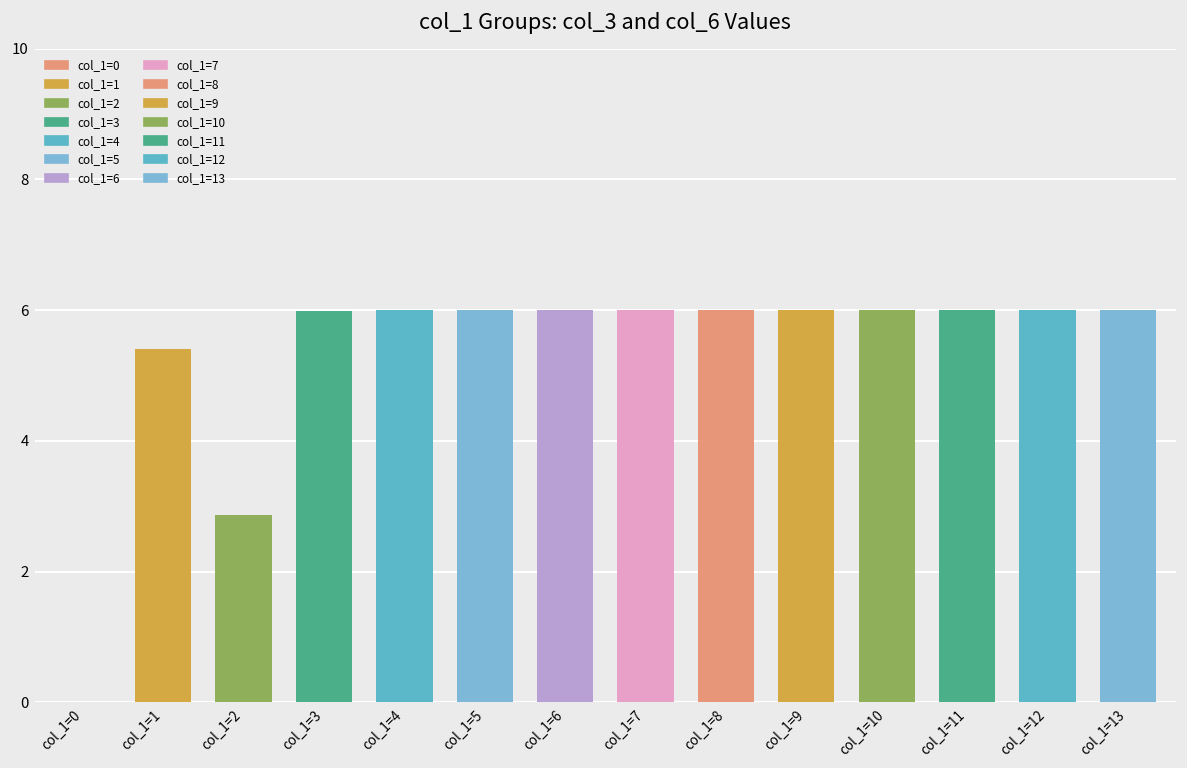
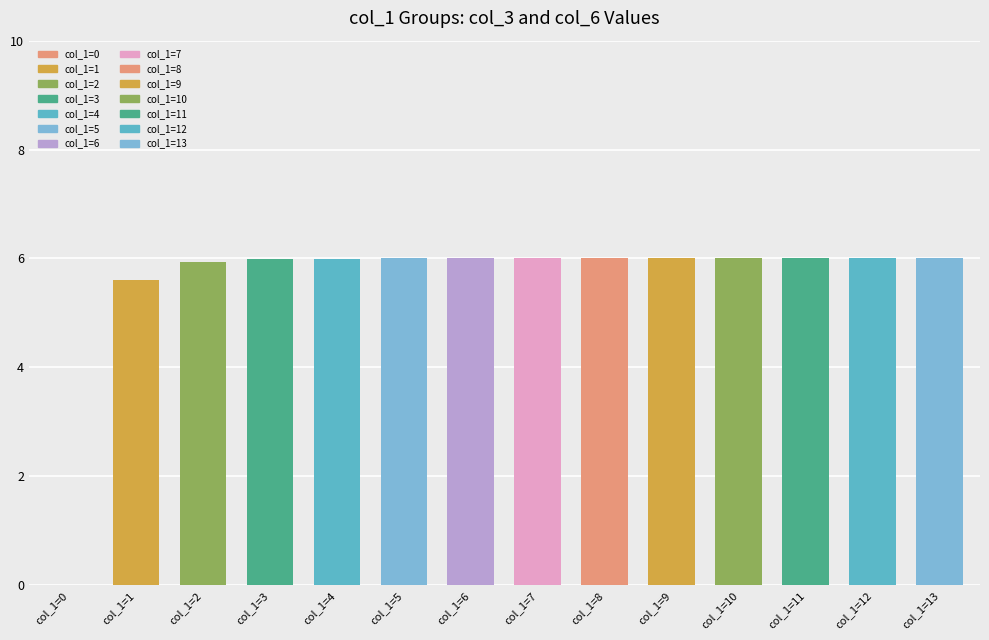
  {
    "col_1=0": 0.0,
-   "col_1=1": 5.4,
-   "col_1=2": 2.9,
+   "col_1=1": 5.6,
+   "col_1=2": 5.9,
    "col_1=3": 6.0,
    "col_1=4": 6.0,
    "col_1=5": 6.0,
    "col_1=6": 6.0,
    "col_1=7": 6.0,
    "col_1=8": 6.0,
    "col_1=9": 6.0,
    "col_1=10": 6.0,
    "col_1=11": 6.0,
    "col_1=12": 6.0,
    "col_1=13": 6.0
  }
